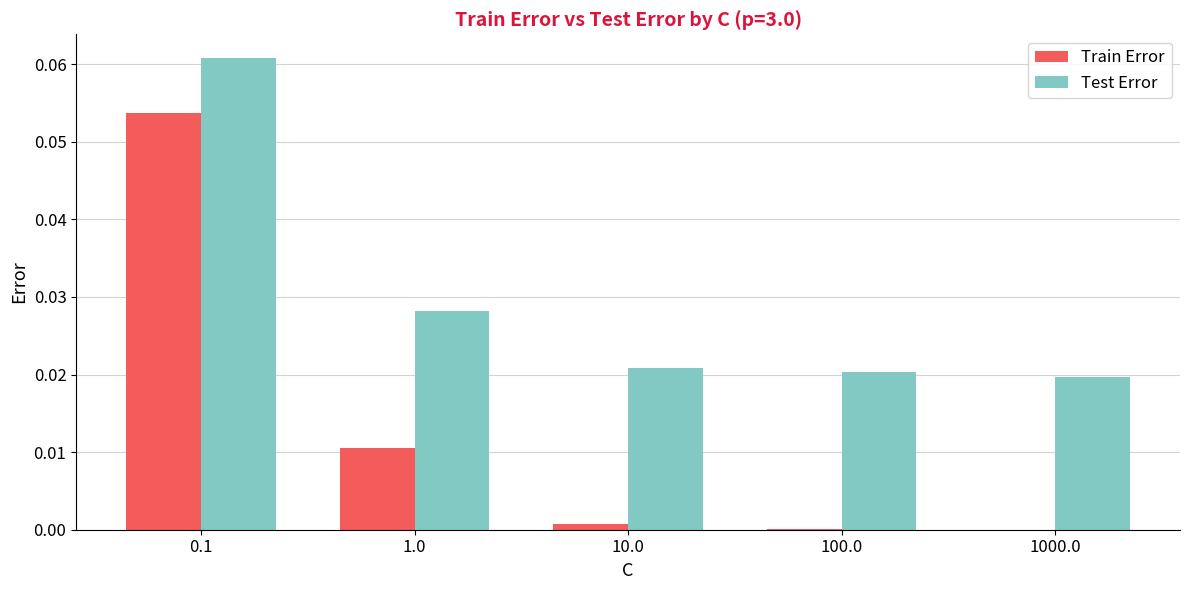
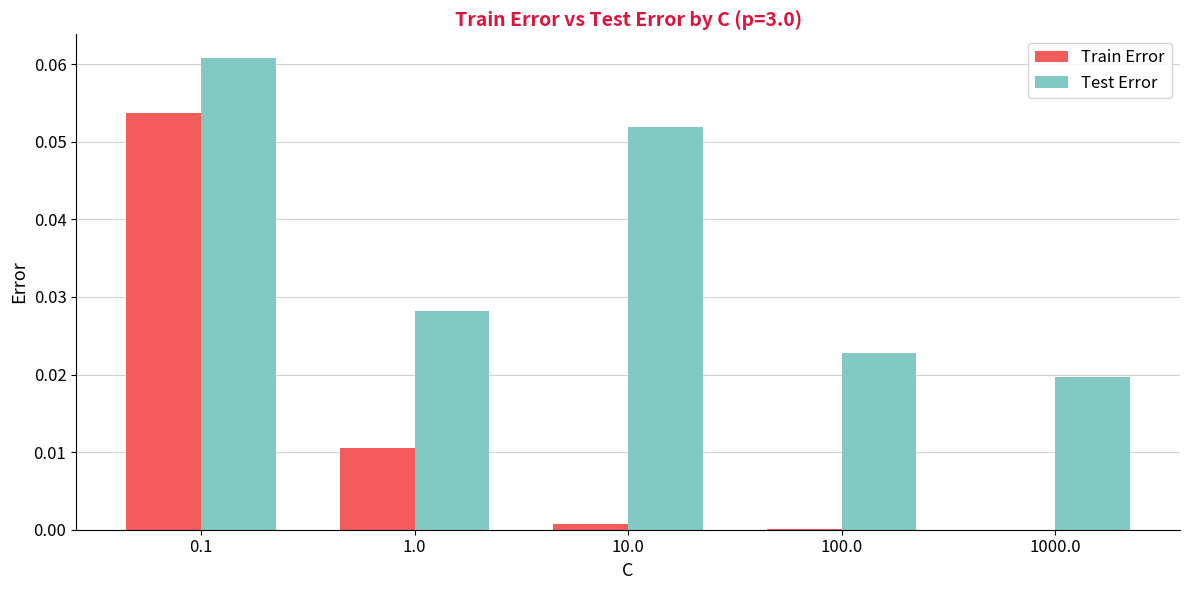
  {
    "Train Error": {
      "0.1": 0.054,
      "1.0": 0.010,
      "10.0": 0.001
    },
    "Test Error": {
      "0.1": 0.061,
      "1.0": 0.028,
-     "10.0": 0.021,
-     "100.0": 0.020,
+     "10.0": 0.052,
+     "100.0": 0.023,
      "1000.0": 0.020
    }
  }
